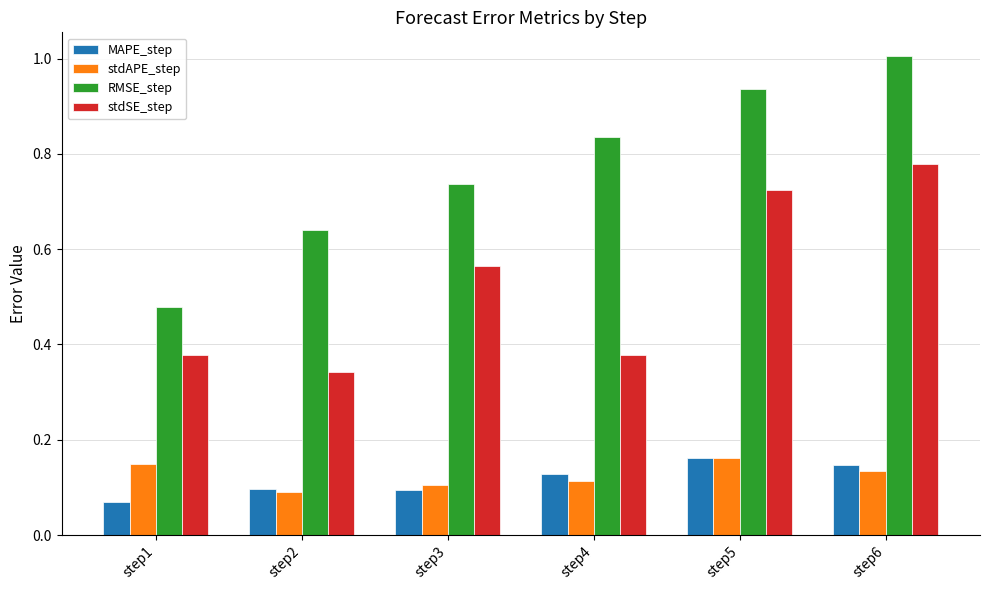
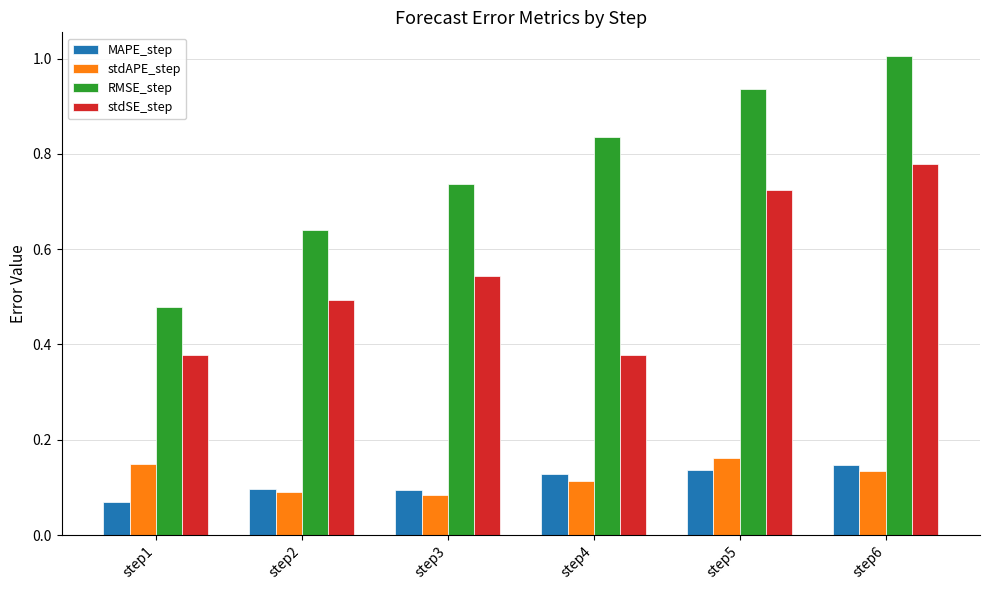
  {
    "MAPE_step": {
      "step1": 0.07,
      "step2": 0.10,
      "step3": 0.09,
      "step4": 0.13,
-     "step5": 0.16,
+     "step5": 0.14,
      "step6": 0.15
    },
    "stdAPE_step": {
      "step1": 0.15,
      "step2": 0.09,
-     "step3": 0.10,
+     "step3": 0.08,
      "step4": 0.11,
      "step5": 0.16,
      "step6": 0.13
    },
    "RMSE_step": {
      "step1": 0.48,
      "step2": 0.64,
      "step3": 0.74,
      "step4": 0.84,
      "step5": 0.94,
      "step6": 1.00
    },
    "stdSE_step": {
      "step1": 0.38,
-     "step2": 0.34,
-     "step3": 0.56,
+     "step2": 0.49,
+     "step3": 0.54,
      "step4": 0.38,
      "step5": 0.72,
      "step6": 0.78
    }
  }
